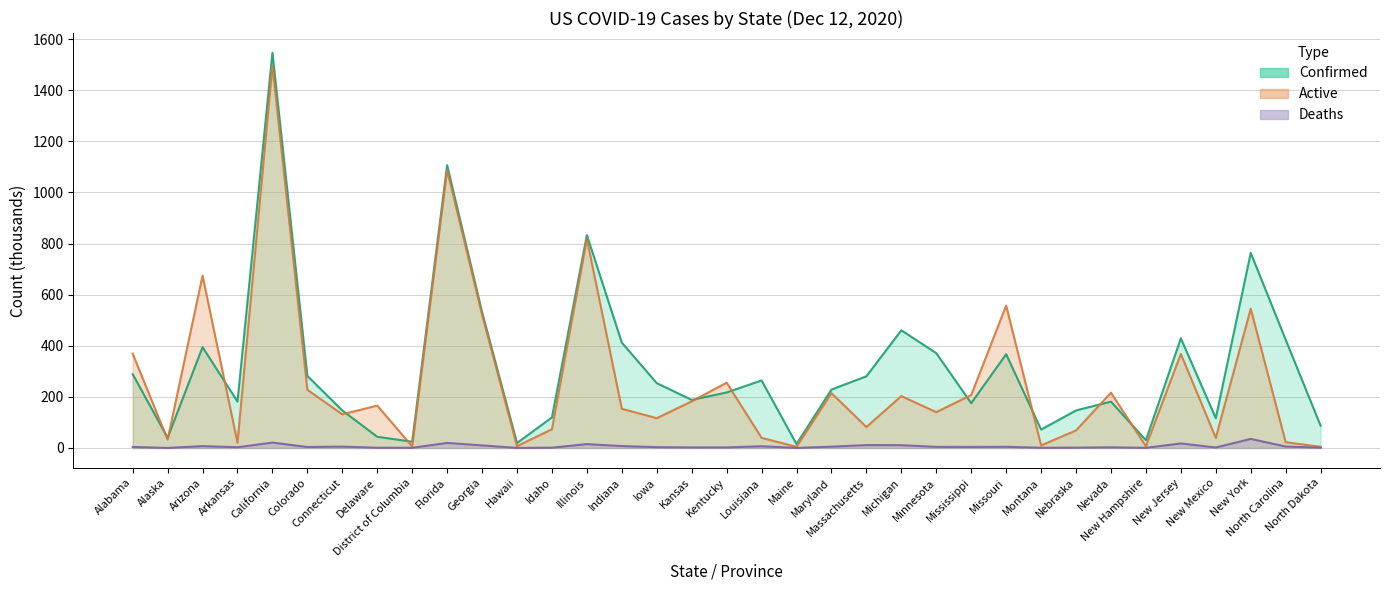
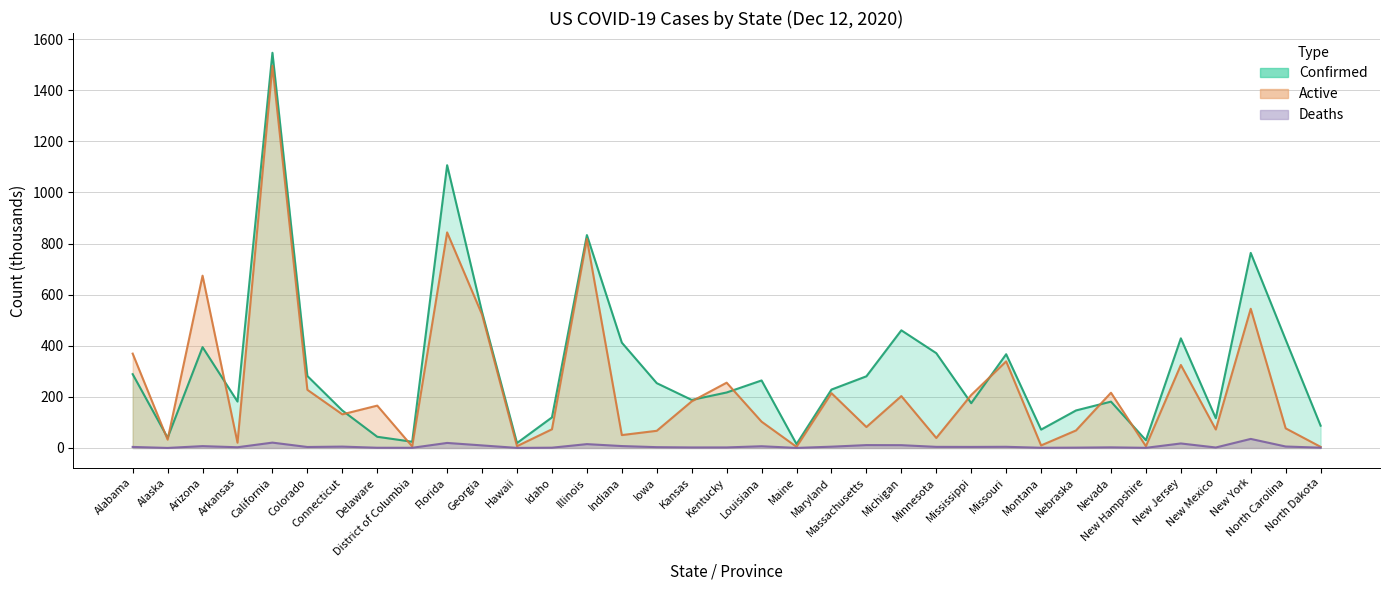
  {
    "Active": {
      "Alabama": 370,
      "Arizona": 670,
      "Arkansas": 20,
      "California": 1500,
      "Colorado": 230,
      "Connecticut": 130,
      "Delaware": 170,
-     "Florida": 1090,
+     "Florida": 840,
      "Georgia": 520,
      "Idaho": 70,
      "Illinois": 820,
-     "Indiana": 150,
-     "Iowa": 120,
+     "Indiana": 50,
+     "Iowa": 70,
      "Kentucky": 260,
-     "Louisiana": 40,
+     "Louisiana": 100,
      "Maryland": 210,
      "Massachusetts": 80,
      "Michigan": 200,
-     "Minnesota": 140,
+     "Minnesota": 40,
      "Mississippi": 210,
-     "Missouri": 560,
+     "Missouri": 340,
      "Nebraska": 70,
      "Nevada": 220,
-     "New Jersey": 370,
-     "New Mexico": 40,
+     "New Jersey": 320,
+     "New Mexico": 70,
      "New York": 540,
-     "North Carolina": 20
+     "North Carolina": 80
    }
  }
